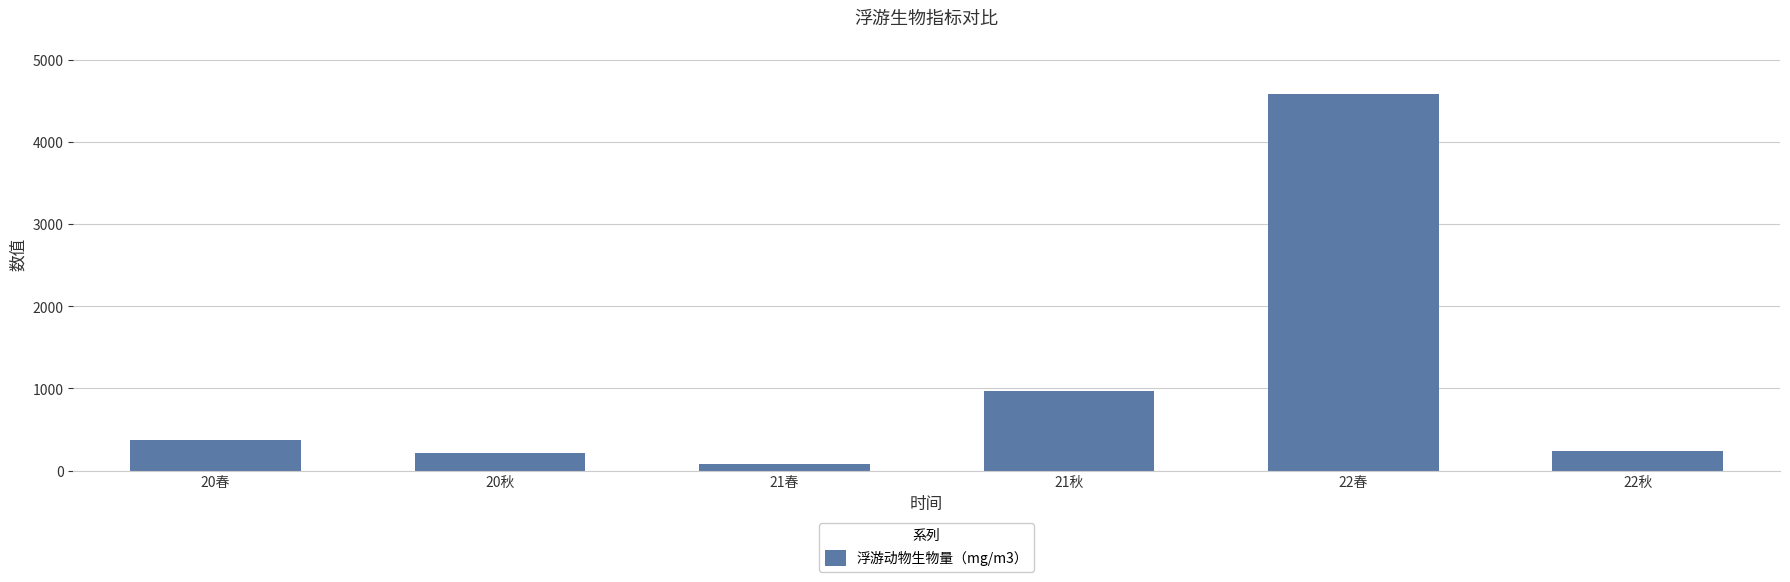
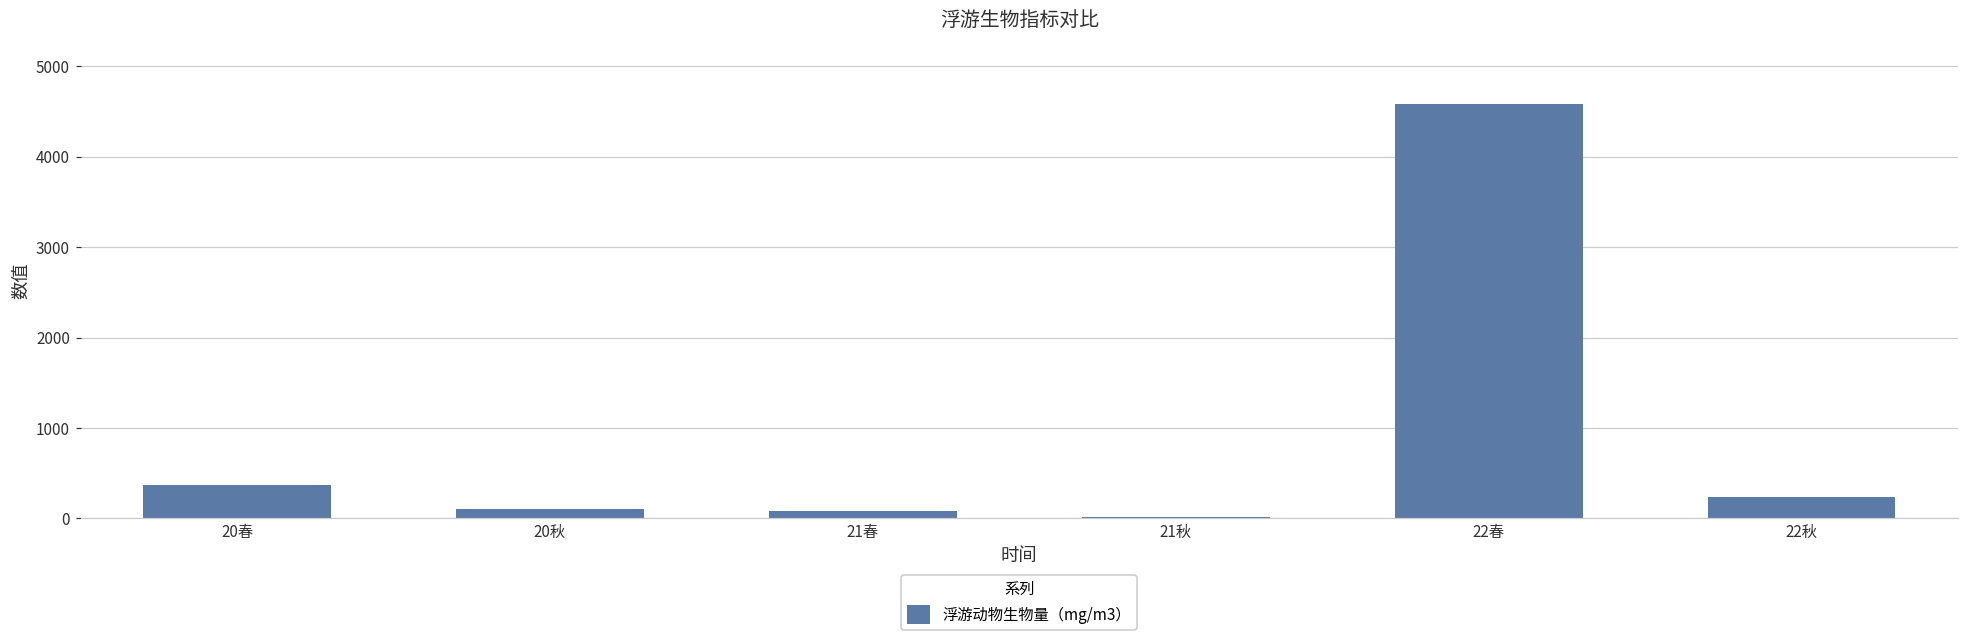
  {
    "20春": 400,
-   "20秋": 200,
+   "20秋": 100,
    "21春": 100,
-   "21秋": 1000,
+   "21秋": 0,
    "22春": 4600,
    "22秋": 200
  }
